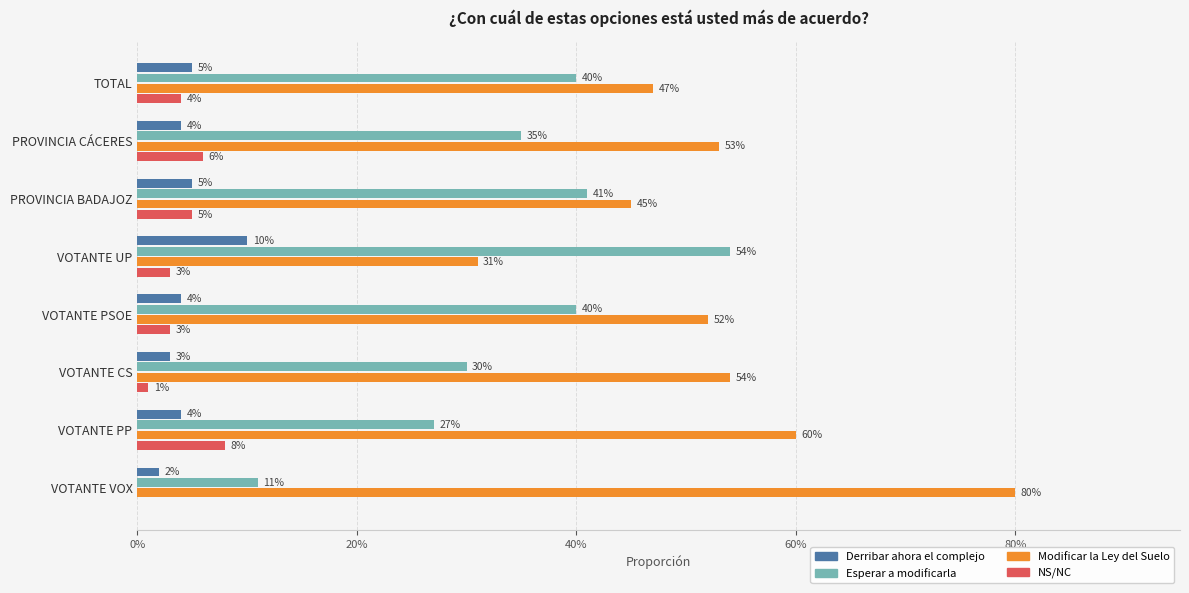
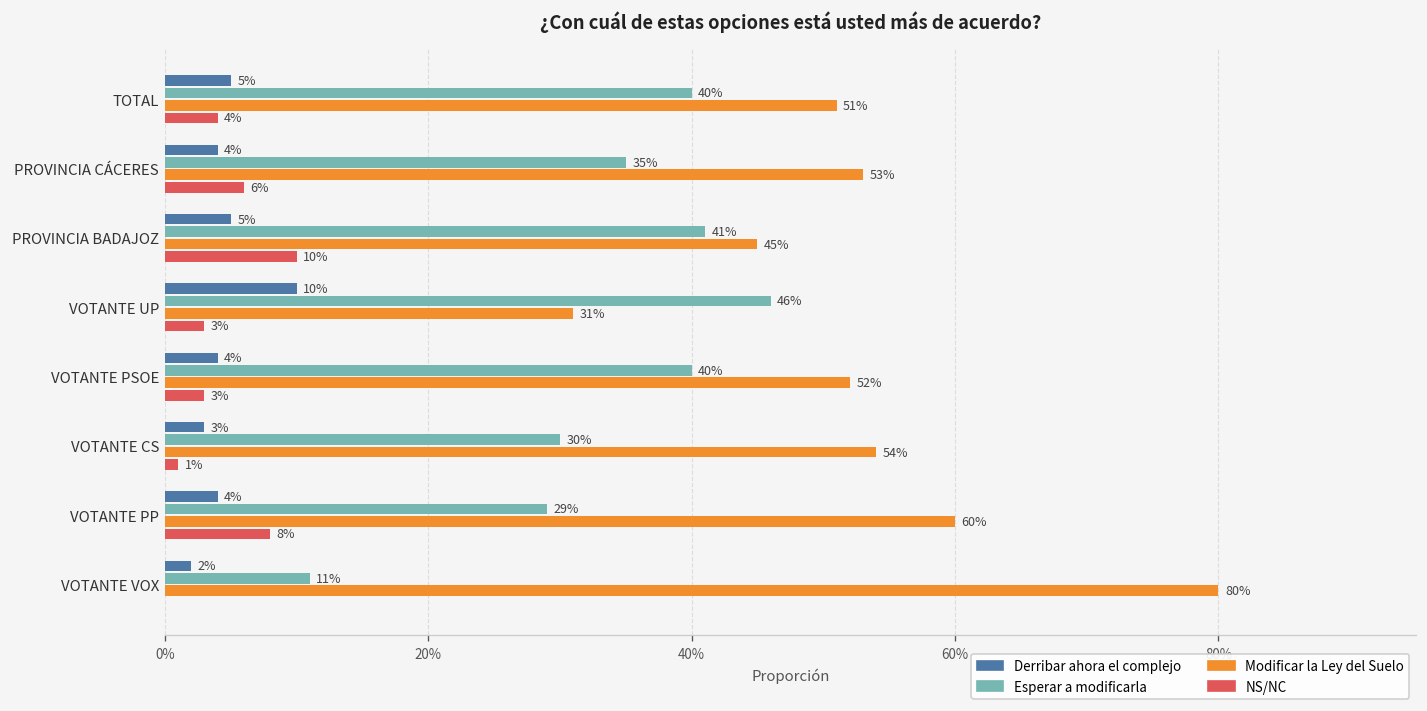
  {
    "Derribar ahora el complejo": {
      "TOTAL": "5%",
      "PROVINCIA CÁCERES": "4%",
      "PROVINCIA BADAJOZ": "5%",
      "VOTANTE UP": "10%",
      "VOTANTE PSOE": "4%",
      "VOTANTE CS": "3%",
      "VOTANTE PP": "4%",
      "VOTANTE VOX": "2%"
    },
    "Esperar a modificarla": {
      "TOTAL": "40%",
      "PROVINCIA CÁCERES": "35%",
      "PROVINCIA BADAJOZ": "41%",
-     "VOTANTE UP": "54%",
+     "VOTANTE UP": "46%",
      "VOTANTE PSOE": "40%",
      "VOTANTE CS": "30%",
-     "VOTANTE PP": "27%",
+     "VOTANTE PP": "29%",
      "VOTANTE VOX": "11%"
    },
    "Modificar la Ley del Suelo": {
-     "TOTAL": "47%",
+     "TOTAL": "51%",
      "PROVINCIA CÁCERES": "53%",
      "PROVINCIA BADAJOZ": "45%",
      "VOTANTE UP": "31%",
      "VOTANTE PSOE": "52%",
      "VOTANTE CS": "54%",
      "VOTANTE PP": "60%",
      "VOTANTE VOX": "80%"
    },
    "NS/NC": {
      "TOTAL": "4%",
      "PROVINCIA CÁCERES": "6%",
-     "PROVINCIA BADAJOZ": "5%",
+     "PROVINCIA BADAJOZ": "10%",
      "VOTANTE UP": "3%",
      "VOTANTE PSOE": "3%",
      "VOTANTE CS": "1%",
      "VOTANTE PP": "8%"
    }
  }
